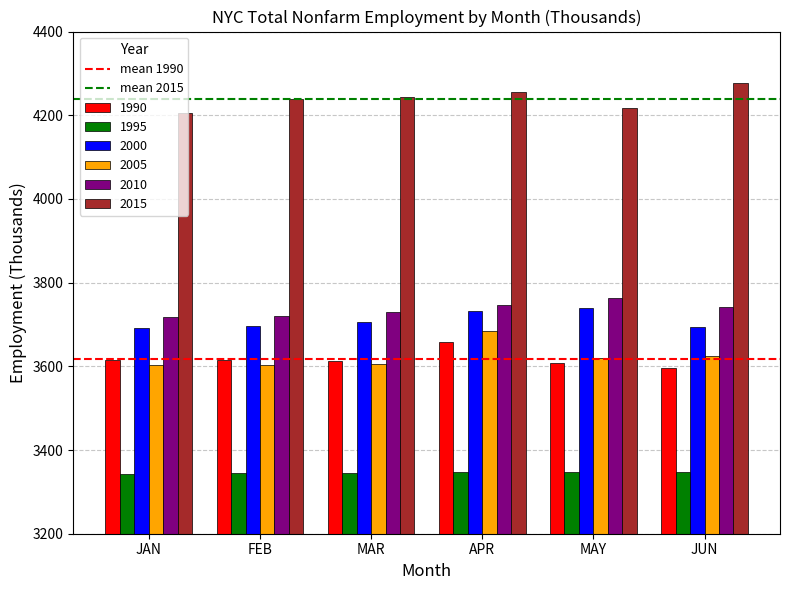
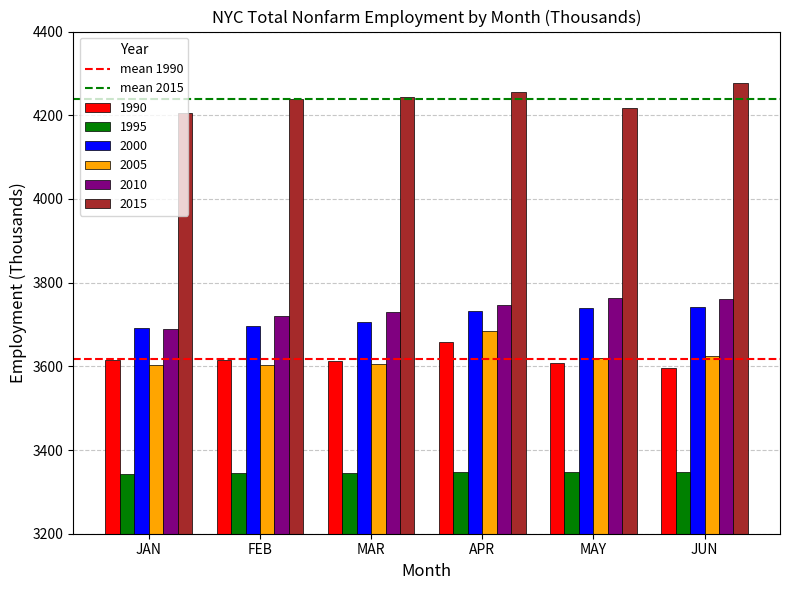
  {
    "1990": {
      "JAN": 3620,
      "FEB": 3620,
      "MAR": 3610,
      "APR": 3660,
      "MAY": 3610,
      "JUN": 3600
    },
    "1995": {
      "JAN": 3340,
      "FEB": 3340,
      "MAR": 3350,
      "APR": 3350,
      "MAY": 3350,
      "JUN": 3350
    },
    "2000": {
      "JAN": 3690,
      "FEB": 3700,
      "MAR": 3710,
      "APR": 3730,
      "MAY": 3740,
-     "JUN": 3690
+     "JUN": 3740
    },
    "2005": {
      "JAN": 3600,
      "FEB": 3600,
      "MAR": 3600,
      "APR": 3690,
      "MAY": 3620,
      "JUN": 3630
    },
    "2010": {
-     "JAN": 3720,
+     "JAN": 3690,
      "FEB": 3720,
      "MAR": 3730,
      "APR": 3750,
      "MAY": 3760,
-     "JUN": 3740
+     "JUN": 3760
    },
    "2015": {
      "FEB": 4240,
      "MAR": 4240,
      "APR": 4260,
      "MAY": 4220,
      "JUN": 4280
    }
  }
